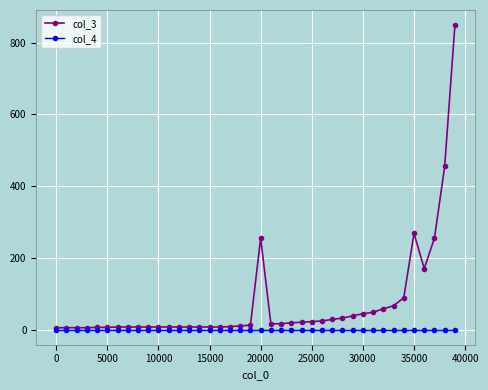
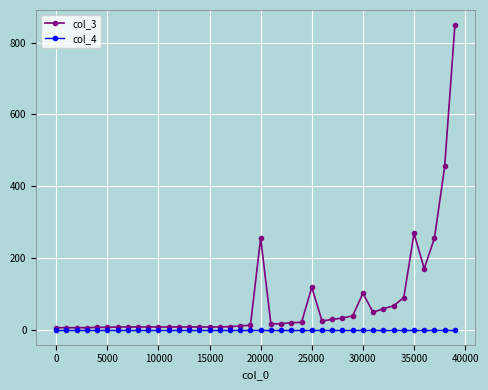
  {
    "col_3": {
      "20000": 260,
-     "25000": 20,
-     "30000": 40,
+     "25000": 120,
+     "30000": 100,
      "35000": 270
    },
    "col_4": {
      "20000": 0,
      "25000": 0,
      "30000": 0,
      "35000": 0
    }
  }
